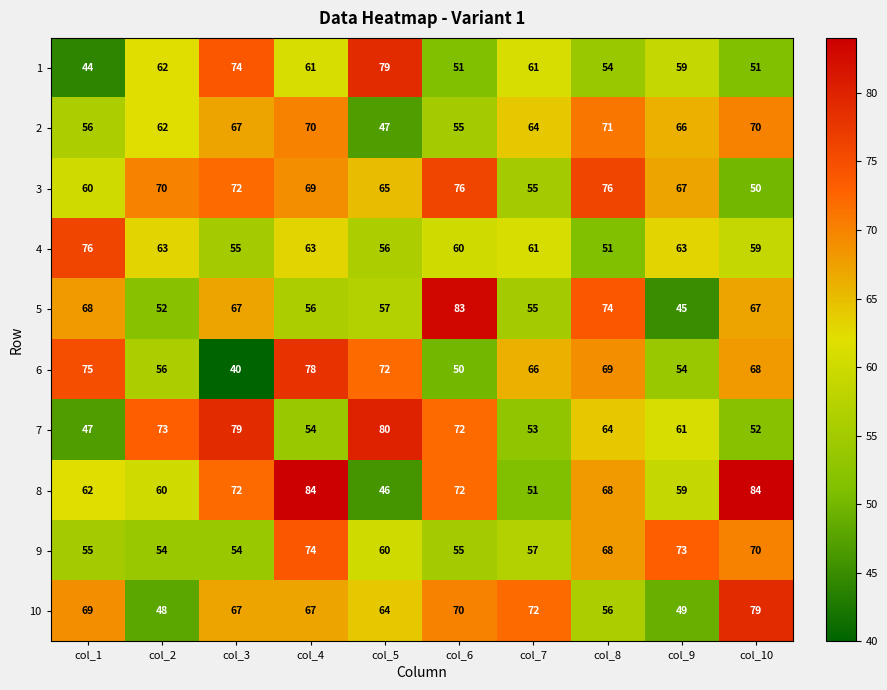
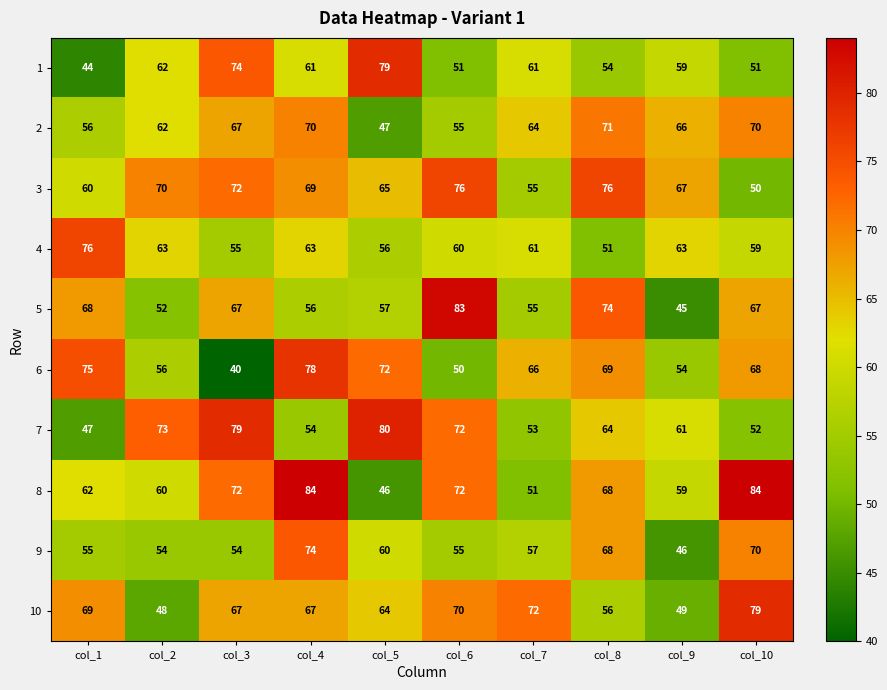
  {
    "1": {
      "col_1": 44,
      "col_2": 62,
      "col_3": 74,
      "col_4": 61,
      "col_5": 79,
      "col_6": 51,
      "col_7": 61,
      "col_8": 54,
      "col_9": 59,
      "col_10": 51
    },
    "2": {
      "col_1": 56,
      "col_2": 62,
      "col_3": 67,
      "col_4": 70,
      "col_5": 47,
      "col_6": 55,
      "col_7": 64,
      "col_8": 71,
      "col_9": 66,
      "col_10": 70
    },
    "3": {
      "col_1": 60,
      "col_2": 70,
      "col_3": 72,
      "col_4": 69,
      "col_5": 65,
      "col_6": 76,
      "col_7": 55,
      "col_8": 76,
      "col_9": 67,
      "col_10": 50
    },
    "4": {
      "col_1": 76,
      "col_2": 63,
      "col_3": 55,
      "col_4": 63,
      "col_5": 56,
      "col_6": 60,
      "col_7": 61,
      "col_8": 51,
      "col_9": 63,
      "col_10": 59
    },
    "5": {
      "col_1": 68,
      "col_2": 52,
      "col_3": 67,
      "col_4": 56,
      "col_5": 57,
      "col_6": 83,
      "col_7": 55,
      "col_8": 74,
      "col_9": 45,
      "col_10": 67
    },
    "6": {
      "col_1": 75,
      "col_2": 56,
      "col_3": 40,
      "col_4": 78,
      "col_5": 72,
      "col_6": 50,
      "col_7": 66,
      "col_8": 69,
      "col_9": 54,
      "col_10": 68
    },
    "7": {
      "col_1": 47,
      "col_2": 73,
      "col_3": 79,
      "col_4": 54,
      "col_5": 80,
      "col_6": 72,
      "col_7": 53,
      "col_8": 64,
      "col_9": 61,
      "col_10": 52
    },
    "8": {
      "col_1": 62,
      "col_2": 60,
      "col_3": 72,
      "col_4": 84,
      "col_5": 46,
      "col_6": 72,
      "col_7": 51,
      "col_8": 68,
      "col_9": 59,
      "col_10": 84
    },
    "9": {
      "col_1": 55,
      "col_2": 54,
      "col_3": 54,
      "col_4": 74,
      "col_5": 60,
      "col_6": 55,
      "col_7": 57,
      "col_8": 68,
-     "col_9": 73,
+     "col_9": 46,
      "col_10": 70
    },
    "10": {
      "col_1": 69,
      "col_2": 48,
      "col_3": 67,
      "col_4": 67,
      "col_5": 64,
      "col_6": 70,
      "col_7": 72,
      "col_8": 56,
      "col_9": 49,
      "col_10": 79
    }
  }
